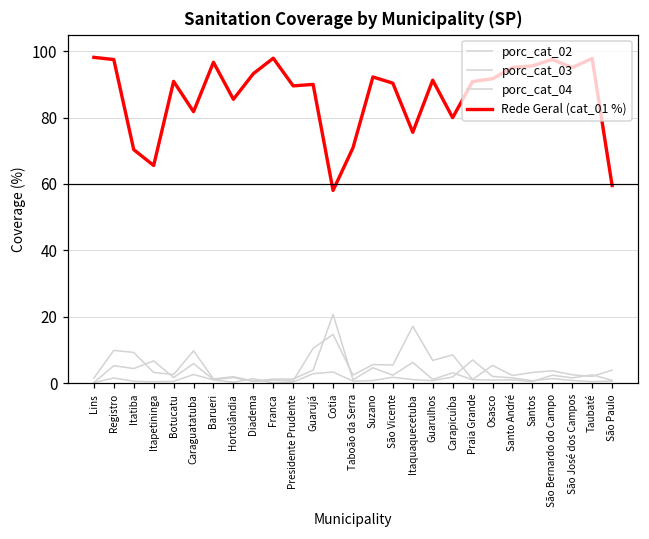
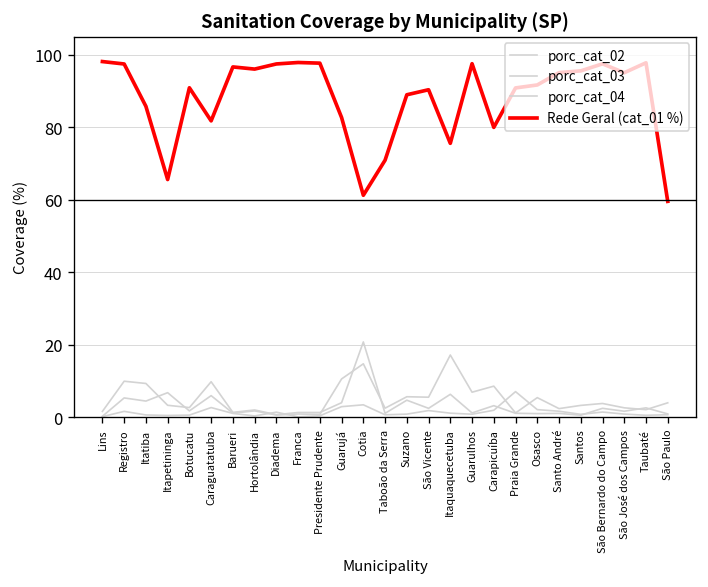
  {
    "Rede Geral (cat_01 %)": {
      "Lins": 98,
      "Registro": 97,
-     "Itatiba": 70,
+     "Itatiba": 86,
      "Itapetininga": 66,
      "Botucatu": 91,
      "Caraguatatuba": 82,
      "Barueri": 97,
-     "Hortolândia": 85,
-     "Diadema": 93,
+     "Hortolândia": 96,
+     "Diadema": 97,
      "Franca": 98,
-     "Presidente Prudente": 90,
-     "Guarujá": 90,
-     "Cotia": 58,
+     "Presidente Prudente": 98,
+     "Guarujá": 83,
+     "Cotia": 61,
      "Taboão da Serra": 71,
-     "Suzano": 92,
+     "Suzano": 89,
      "São Vicente": 90,
      "Itaquaquecetuba": 76,
-     "Guarulhos": 91,
+     "Guarulhos": 98,
      "Carapicuíba": 80,
      "São Paulo": 60
    }
  }
